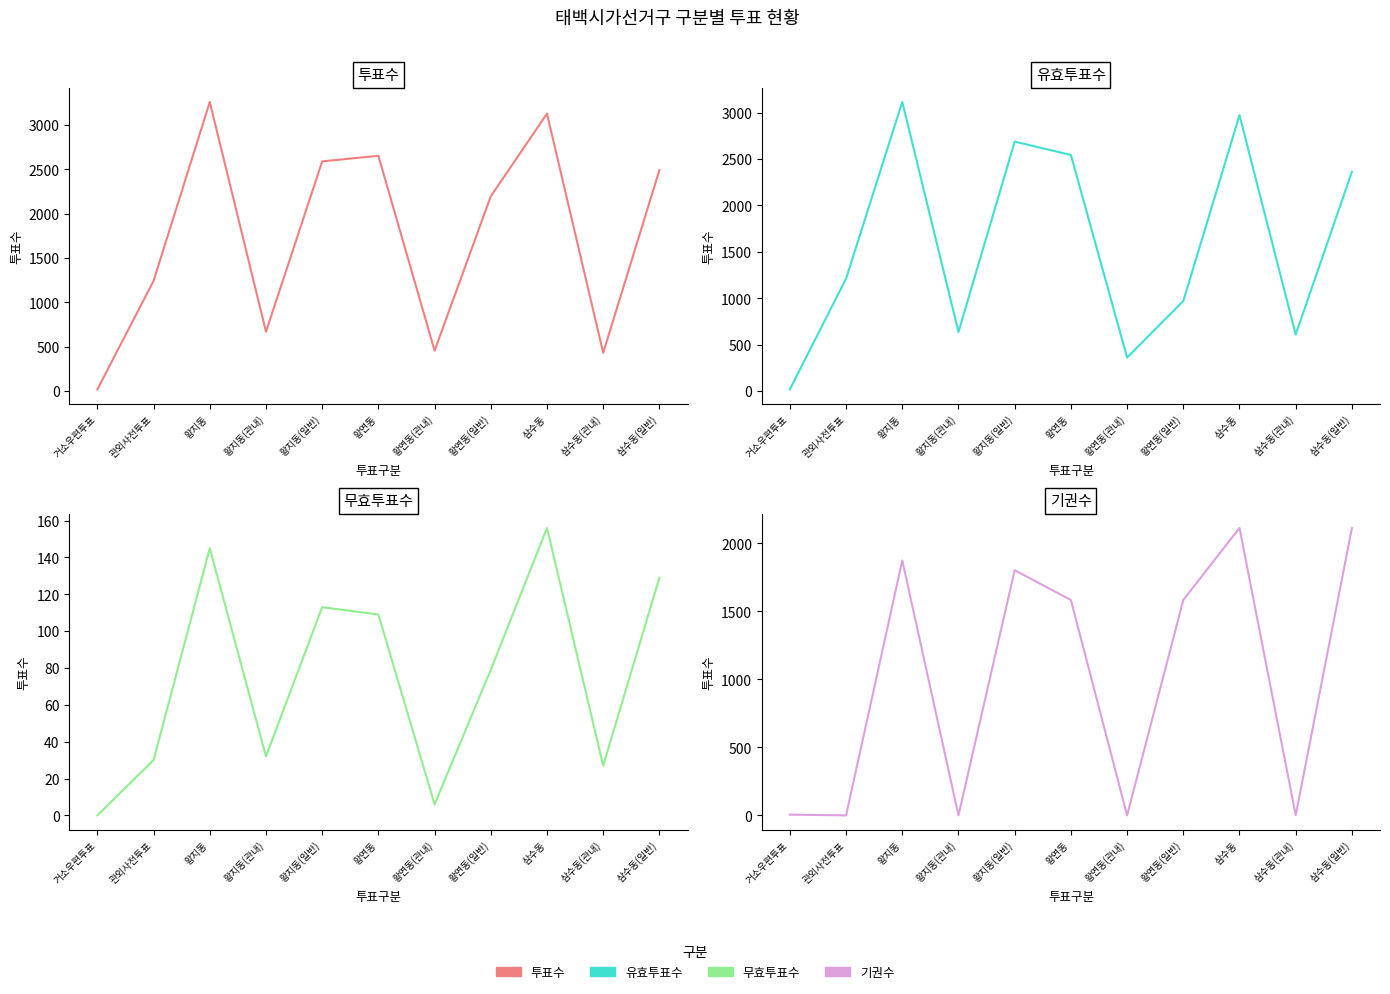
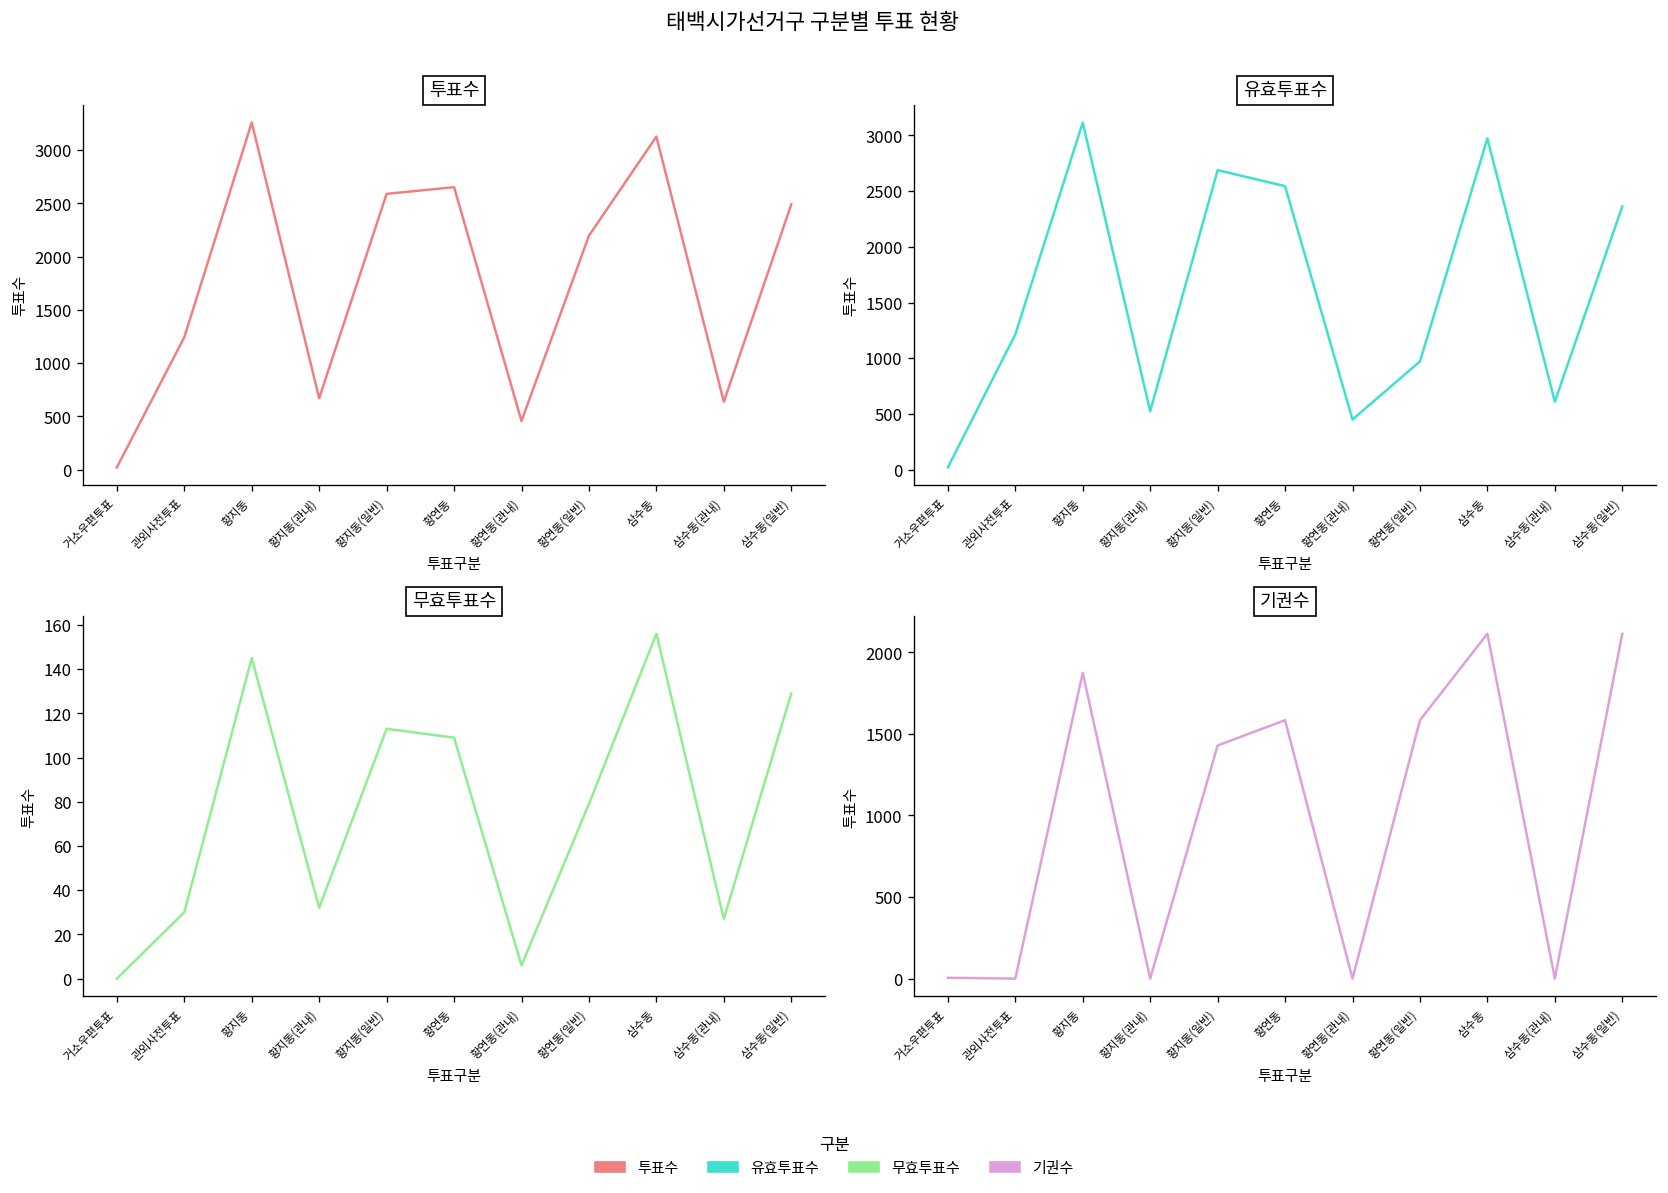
  {
    "투표수": {
      "거소우편투표": 0,
      "관외사전투표": 1200,
      "황지동": 3300,
      "황지동(관내)": 700,
      "황지동(일반)": 2600,
      "황연동": 2700,
      "황연동(관내)": 500,
      "황연동(일반)": 2200,
      "삼수동": 3100,
-     "삼수동(관내)": 400,
+     "삼수동(관내)": 600,
      "삼수동(일반)": 2500
    },
    "유효투표수": {
      "거소우편투표": 0,
      "관외사전투표": 1200,
      "황지동": 3100,
-     "황지동(관내)": 600,
+     "황지동(관내)": 500,
      "황지동(일반)": 2700,
      "황연동": 2500,
-     "황연동(관내)": 400,
+     "황연동(관내)": 500,
      "황연동(일반)": 1000,
      "삼수동": 3000,
      "삼수동(관내)": 600,
      "삼수동(일반)": 2400
    },
    "무효투표수": {
      "거소우편투표": 0,
      "관외사전투표": 30,
      "황지동": 145,
      "황지동(관내)": 32,
      "황지동(일반)": 113,
      "황연동": 109,
      "황연동(관내)": 6,
      "황연동(일반)": 79,
      "삼수동": 156,
      "삼수동(관내)": 27,
      "삼수동(일반)": 129
    },
    "기권수": {
      "거소우편투표": 10,
      "관외사전투표": 0,
      "황지동": 1880,
      "황지동(관내)": 0,
-     "황지동(일반)": 1800,
+     "황지동(일반)": 1430,
      "황연동": 1580,
      "황연동(관내)": 0,
      "황연동(일반)": 1580,
      "삼수동": 2110,
      "삼수동(관내)": 0,
      "삼수동(일반)": 2110
    }
  }
